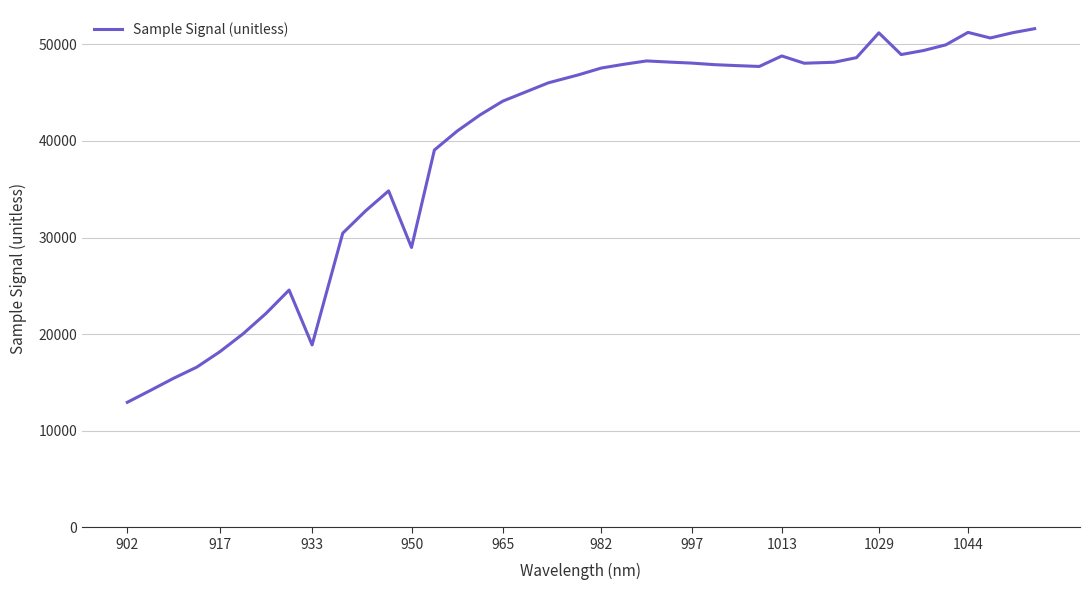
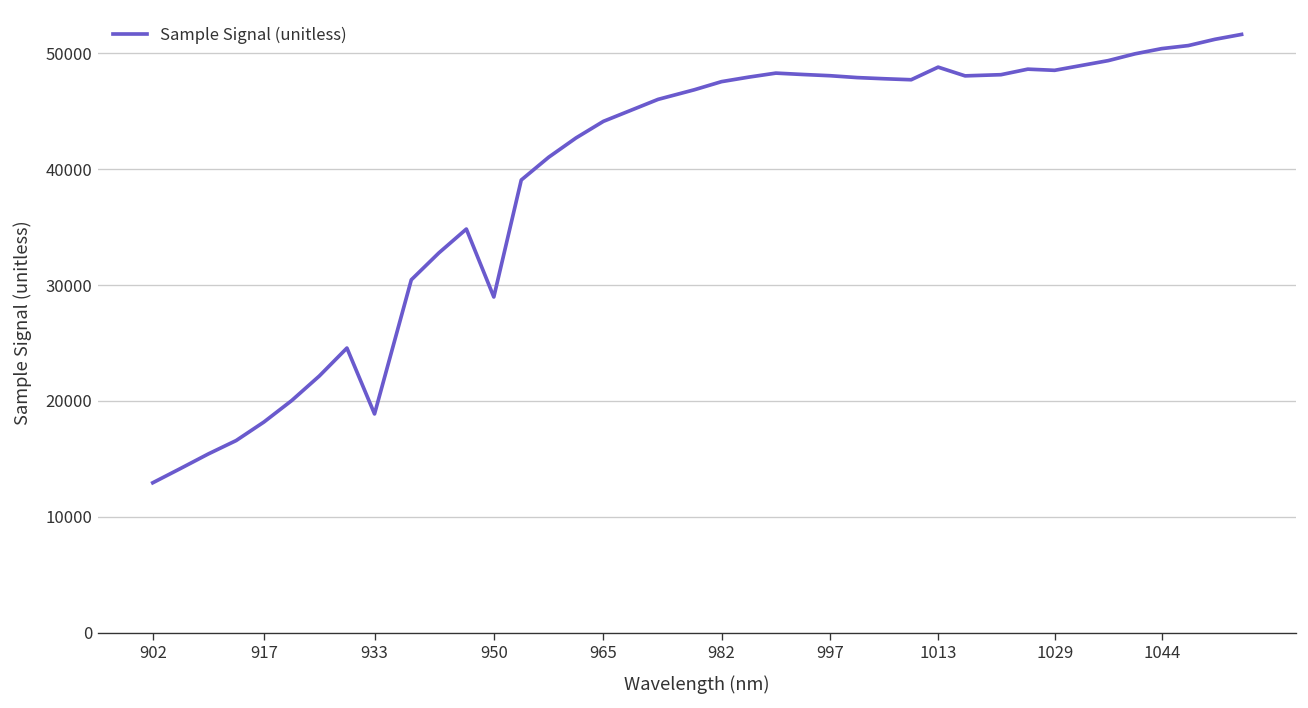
  {
    "902": 13000,
    "917": 18000,
    "933": 19000,
    "950": 29000,
    "965": 44000,
    "982": 48000,
    "997": 48000,
    "1013": 49000,
-   "1029": 51000,
-   "1044": 51000
+   "1029": 49000,
+   "1044": 50000
  }
